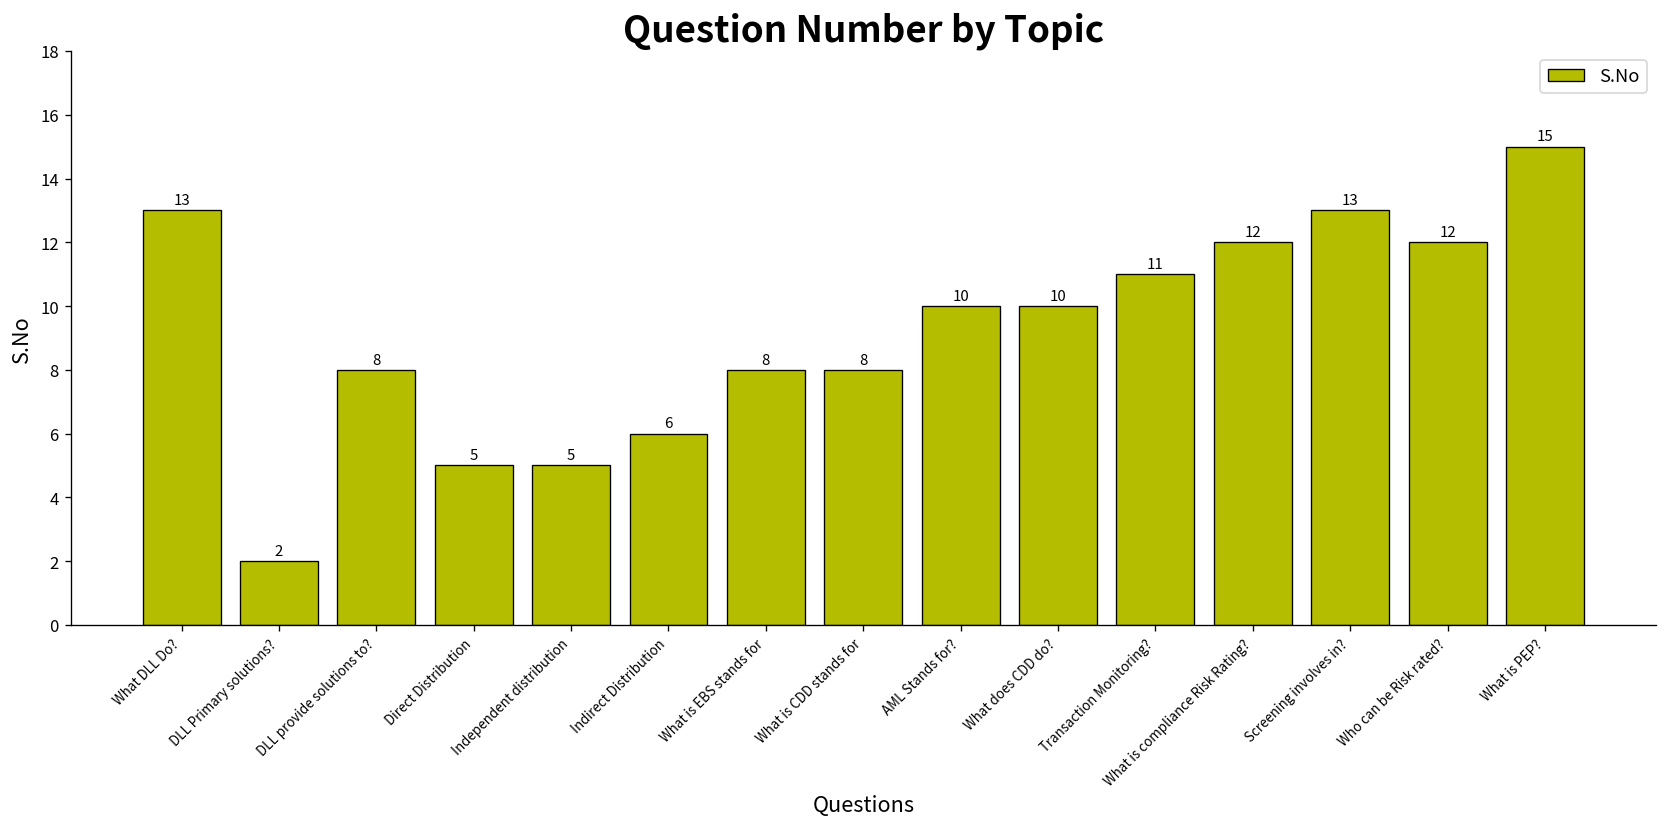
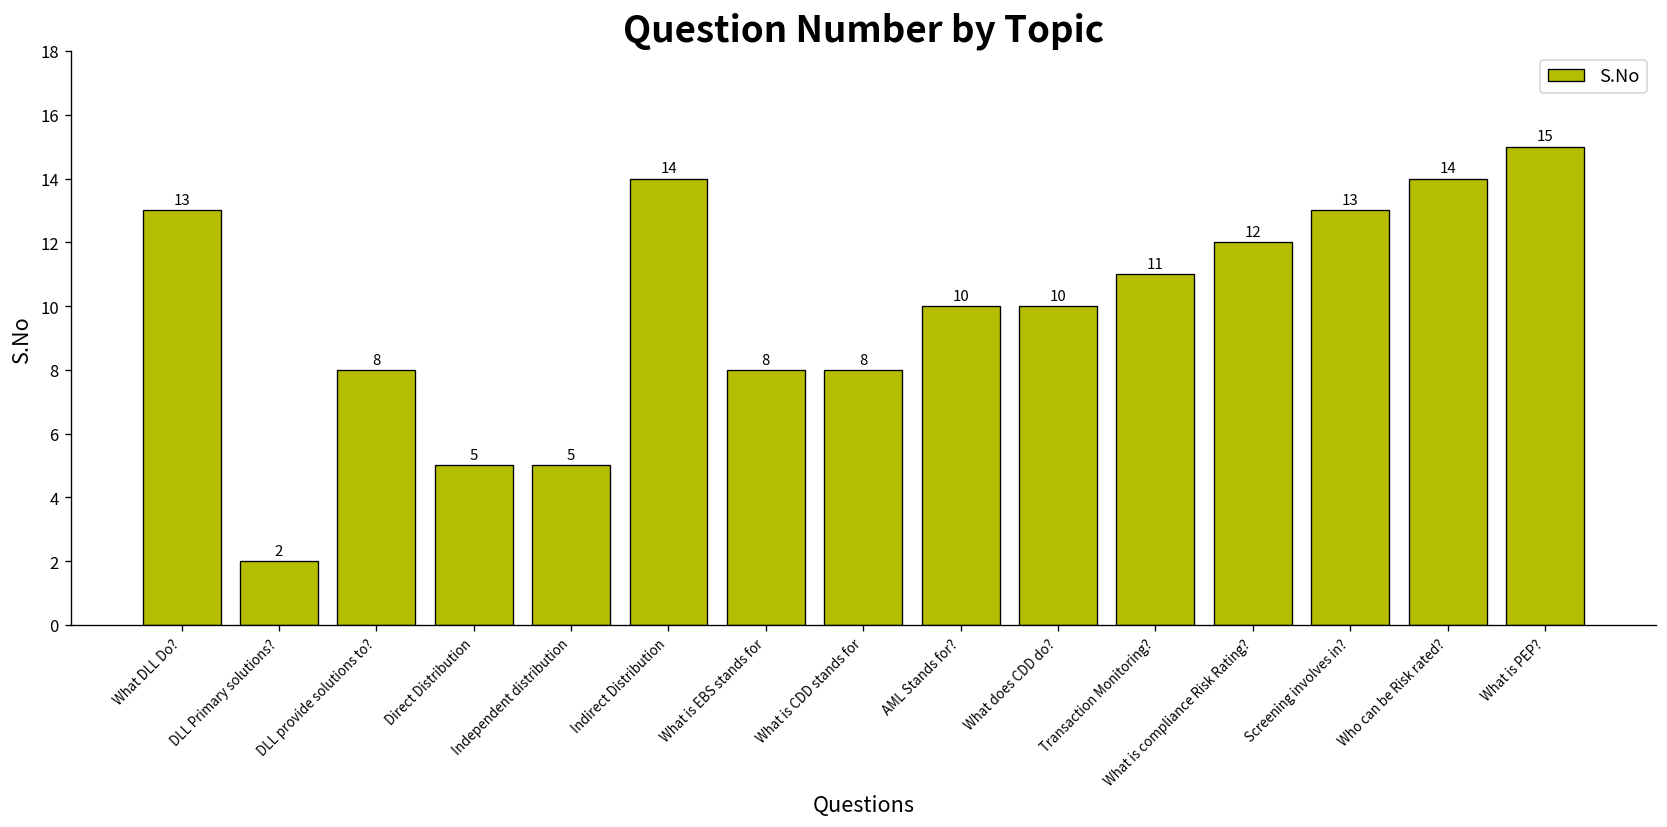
  {
    "What DLL Do?": 13,
    "DLL Primary solutions?": 2,
    "DLL provide solutions to?": 8,
    "Direct Distribution": 5,
    "Independent distribution": 5,
-   "Indirect Distribution": 6,
+   "Indirect Distribution": 14,
    "What is EBS stands for": 8,
    "What is CDD stands for": 8,
    "AML Stands for?": 10,
    "What does CDD do?": 10,
    "Transaction Monitoring?": 11,
    "What is compliance Risk Rating?": 12,
    "Screening involves in?": 13,
-   "Who can be Risk rated?": 12,
+   "Who can be Risk rated?": 14,
    "What is PEP?": 15
  }
